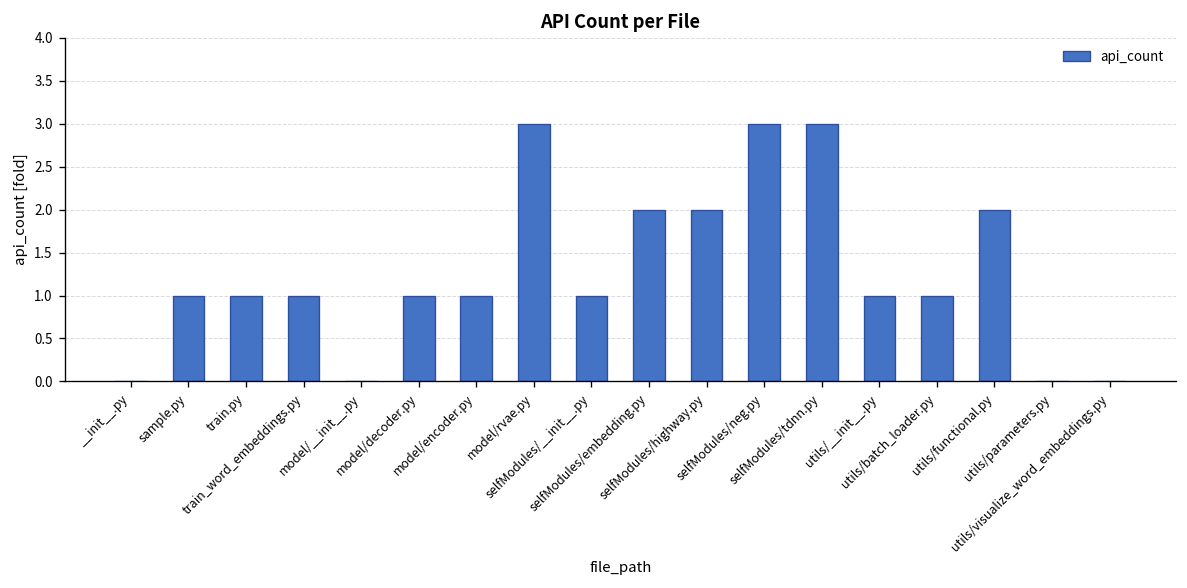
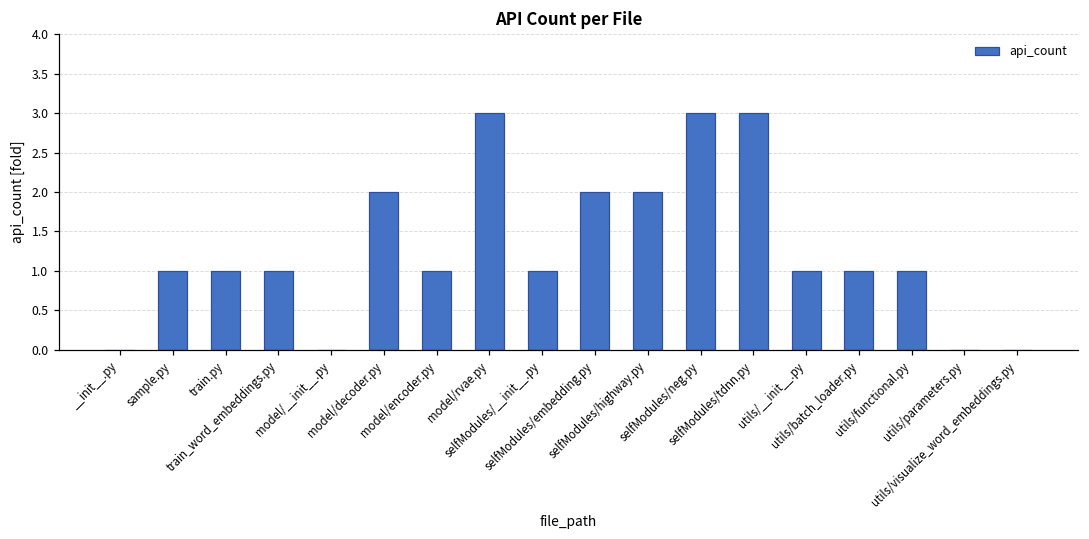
  {
    "__init__.py": 0,
    "sample.py": 1,
    "train.py": 1,
    "train_word_embeddings.py": 1,
    "model/__init__.py": 0,
-   "model/decoder.py": 1,
+   "model/decoder.py": 2,
    "model/encoder.py": 1,
    "model/rvae.py": 3,
    "selfModules/__init__.py": 1,
    "selfModules/embedding.py": 2,
    "selfModules/highway.py": 2,
    "selfModules/neg.py": 3,
    "selfModules/tdnn.py": 3,
    "utils/__init__.py": 1,
    "utils/batch_loader.py": 1,
-   "utils/functional.py": 2,
+   "utils/functional.py": 1,
    "utils/parameters.py": 0,
    "utils/visualize_word_embeddings.py": 0
  }
